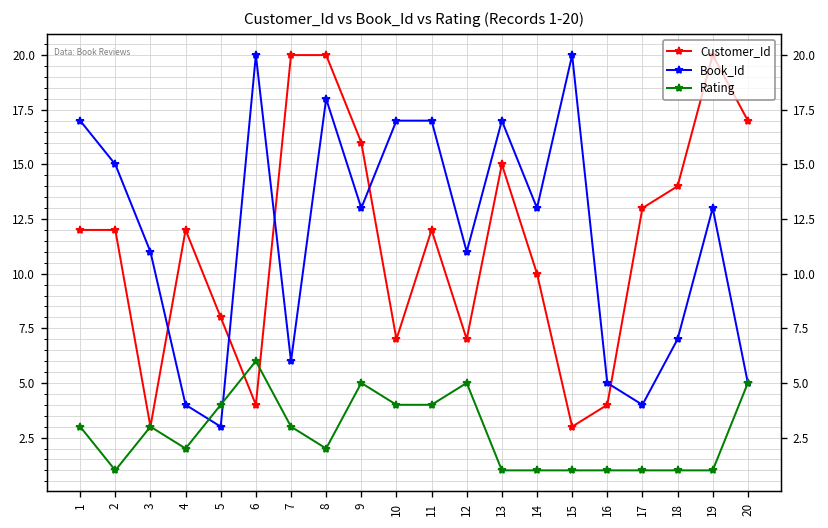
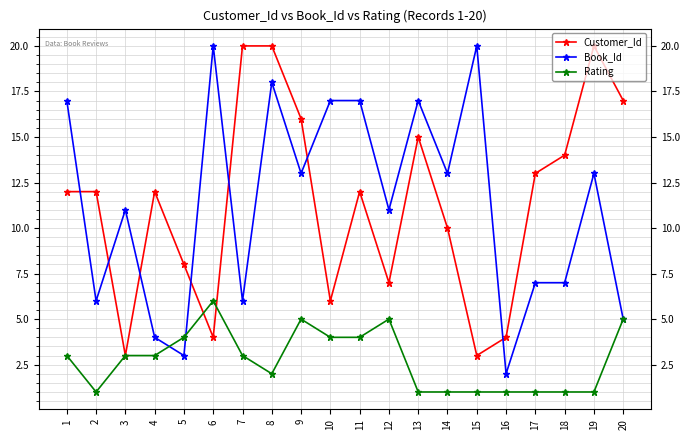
  {
    "Customer_Id": {
      "1": 12,
      "2": 12,
      "4": 12,
      "5": 8,
      "6": 4,
      "7": 20,
      "8": 20,
      "9": 16,
-     "10": 7,
+     "10": 6,
      "11": 12,
      "12": 7,
      "13": 15,
      "14": 10,
      "15": 3,
      "16": 4,
      "17": 13,
      "18": 14,
      "20": 17
    },
    "Book_Id": {
      "1": 17,
-     "2": 15,
+     "2": 6,
      "3": 11,
      "4": 4,
      "5": 3,
      "6": 20,
      "7": 6,
      "8": 18,
      "9": 13,
      "10": 17,
      "11": 17,
      "12": 11,
      "13": 17,
      "14": 13,
      "15": 20,
-     "16": 5,
-     "17": 4,
+     "16": 2,
+     "17": 7,
      "18": 7,
      "19": 13
    },
    "Rating": {
      "1": 3,
      "2": 1,
-     "4": 2,
+     "4": 3,
      "5": 4,
      "6": 6,
      "7": 3,
      "8": 2,
      "9": 5,
      "10": 4,
      "11": 4,
      "12": 5,
      "13": 1,
      "14": 1,
      "15": 1,
      "16": 1,
      "17": 1,
      "18": 1,
      "19": 1
    }
  }
